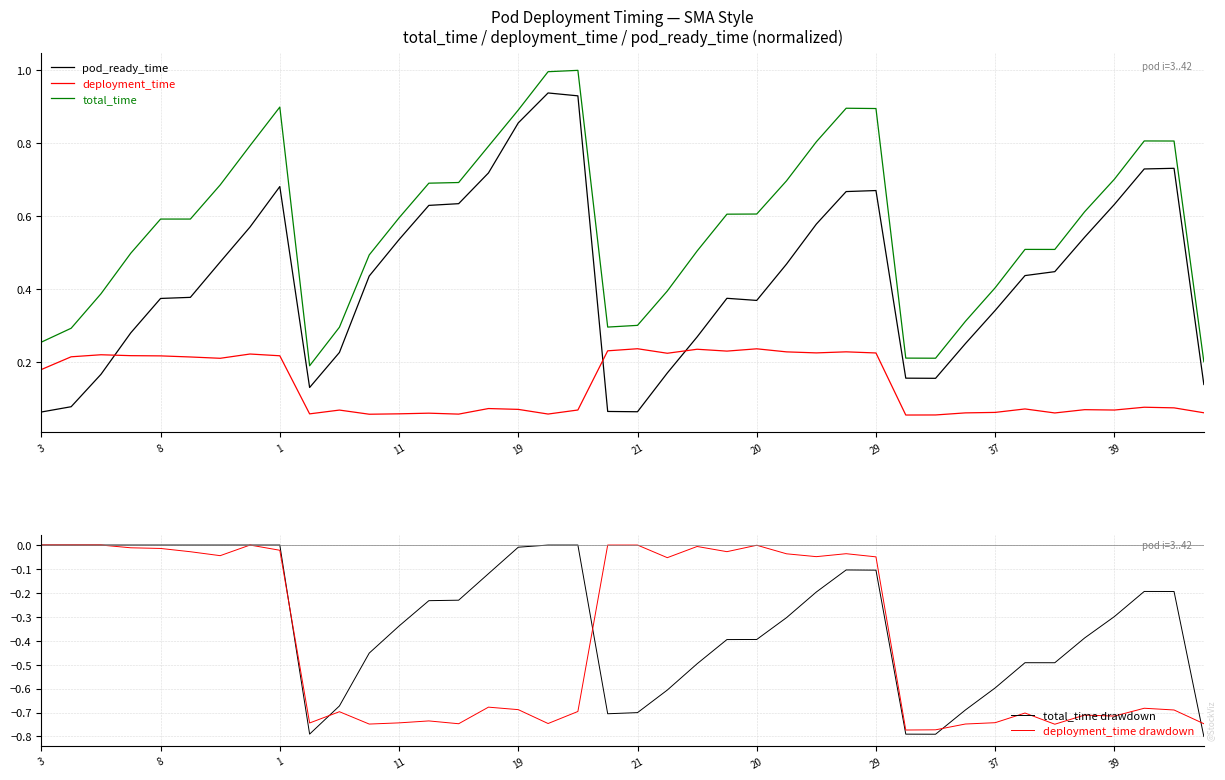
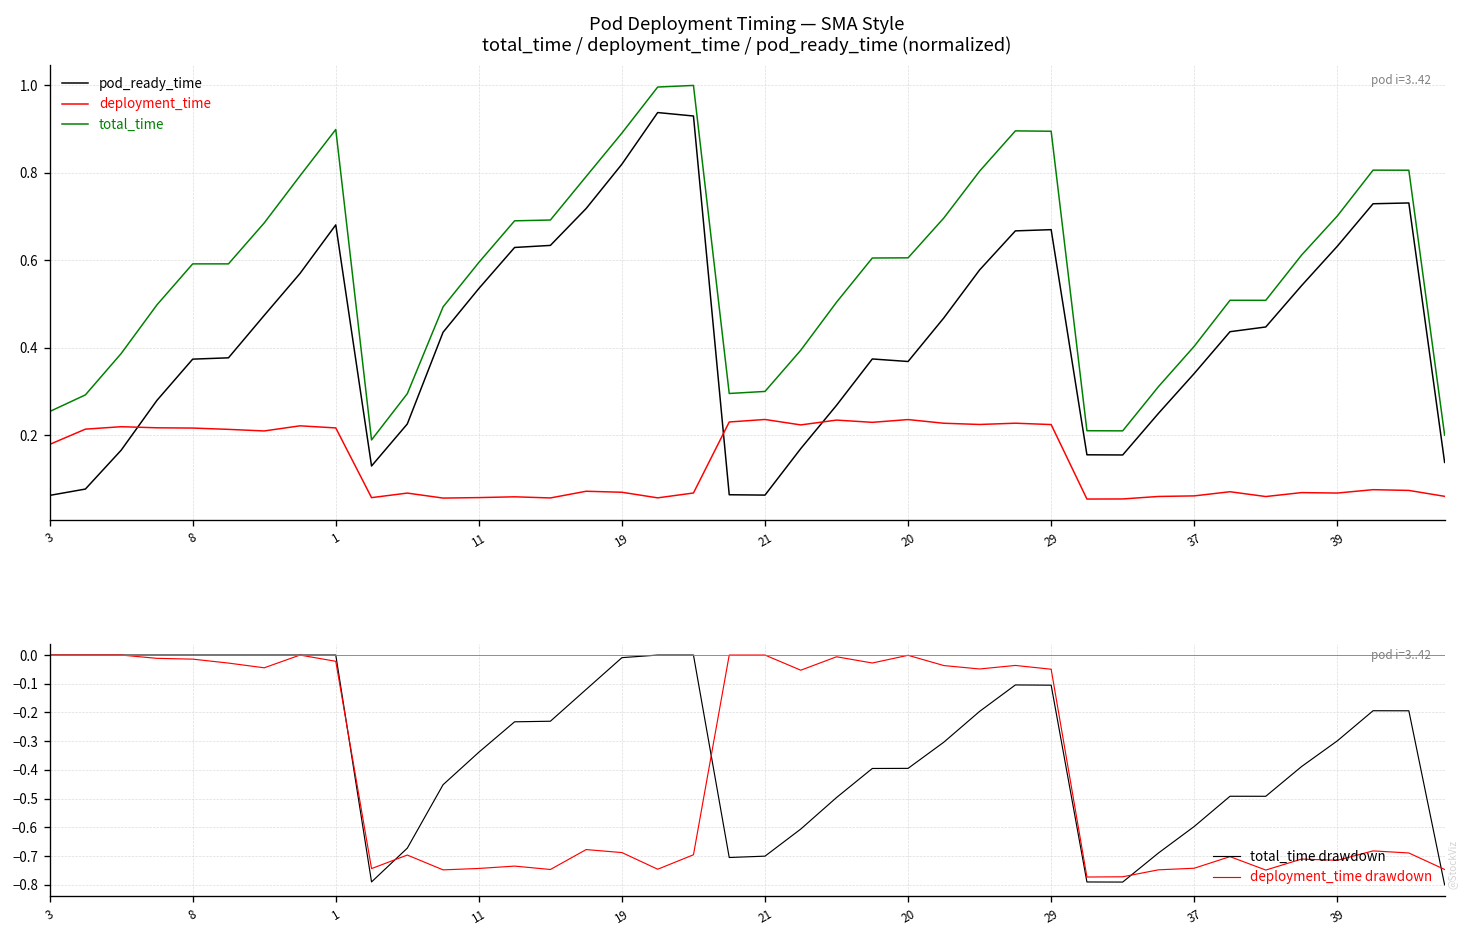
  {
    "Pod Deployment Timing — SMA Style total_time / deployment_time / pod_ready_time (normalized)": {
      "pod_ready_time": {
        "3": 0.06,
        "8": 0.37,
        "1": 0.68,
        "11": 0.54,
-       "19": 0.86,
+       "19": 0.82,
        "21": 0.06,
        "20": 0.37,
        "29": 0.67,
        "37": 0.34,
        "39": 0.63
      },
      "deployment_time": {
        "3": 0.18,
        "8": 0.22,
        "1": 0.22,
        "11": 0.06,
        "19": 0.07,
        "21": 0.24,
        "20": 0.24,
        "29": 0.22,
        "37": 0.06,
        "39": 0.07
      },
      "total_time": {
        "3": 0.25,
        "8": 0.59,
        "1": 0.90,
        "11": 0.59,
        "19": 0.89,
        "21": 0.30,
        "20": 0.61,
        "29": 0.90,
        "37": 0.40,
        "39": 0.70
      }
    }
  }
